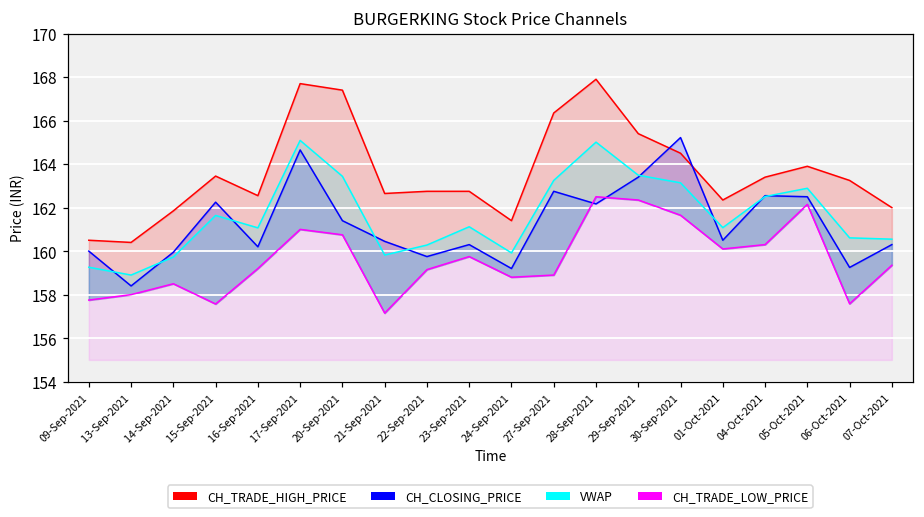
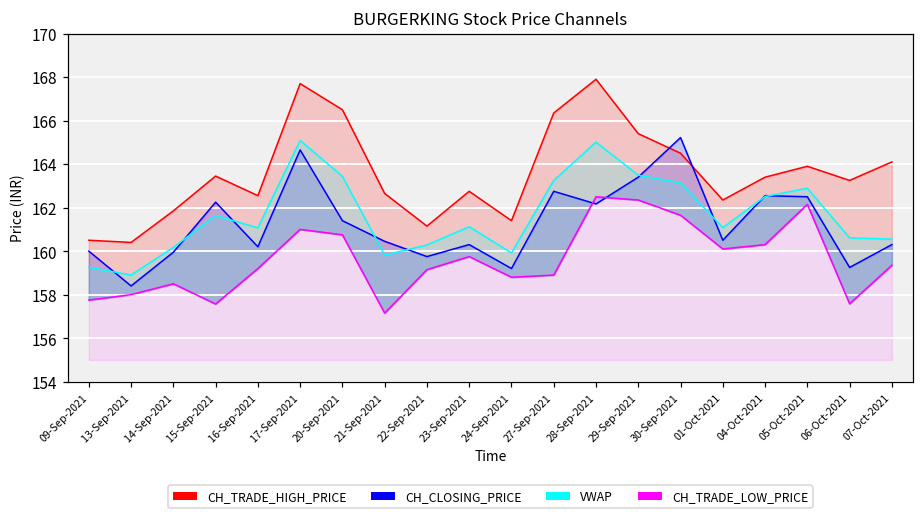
  {
    "CH_TRADE_HIGH_PRICE": {
      "09-Sep-2021": 160.5,
      "13-Sep-2021": 160.4,
      "14-Sep-2021": 161.9,
      "15-Sep-2021": 163.5,
      "16-Sep-2021": 162.6,
      "17-Sep-2021": 167.7,
-     "20-Sep-2021": 167.4,
+     "20-Sep-2021": 166.5,
      "21-Sep-2021": 162.7,
-     "22-Sep-2021": 162.8,
+     "22-Sep-2021": 161.2,
      "23-Sep-2021": 162.8,
      "24-Sep-2021": 161.4,
      "27-Sep-2021": 166.4,
      "28-Sep-2021": 167.9,
      "29-Sep-2021": 165.4,
      "30-Sep-2021": 164.5,
      "01-Oct-2021": 162.4,
      "04-Oct-2021": 163.4,
      "05-Oct-2021": 163.9,
      "06-Oct-2021": 163.3,
-     "07-Oct-2021": 162.0
+     "07-Oct-2021": 164.1
    },
    "VWAP": {
      "09-Sep-2021": 159.3,
      "13-Sep-2021": 158.9,
-     "14-Sep-2021": 159.7,
+     "14-Sep-2021": 160.2,
      "15-Sep-2021": 161.6,
      "16-Sep-2021": 161.1,
      "17-Sep-2021": 165.1,
      "20-Sep-2021": 163.4,
      "21-Sep-2021": 159.8,
      "22-Sep-2021": 160.3,
      "23-Sep-2021": 161.1,
      "24-Sep-2021": 159.9,
      "27-Sep-2021": 163.3,
      "28-Sep-2021": 165.0,
      "30-Sep-2021": 163.1,
      "01-Oct-2021": 161.1,
      "05-Oct-2021": 162.9,
      "06-Oct-2021": 160.6,
      "07-Oct-2021": 160.6
    },
    "CH_TRADE_LOW_PRICE": {
      "09-Sep-2021": 157.8,
      "13-Sep-2021": 158.0,
      "14-Sep-2021": 158.5,
      "15-Sep-2021": 157.6,
      "16-Sep-2021": 159.2,
      "17-Sep-2021": 161.0,
      "20-Sep-2021": 160.8,
      "21-Sep-2021": 157.2,
      "22-Sep-2021": 159.2,
      "23-Sep-2021": 159.8,
      "24-Sep-2021": 158.8,
      "27-Sep-2021": 158.9,
      "29-Sep-2021": 162.4,
      "30-Sep-2021": 161.7,
      "01-Oct-2021": 160.1,
      "04-Oct-2021": 160.3,
      "05-Oct-2021": 162.2,
      "06-Oct-2021": 157.6,
      "07-Oct-2021": 159.4
    }
  }
